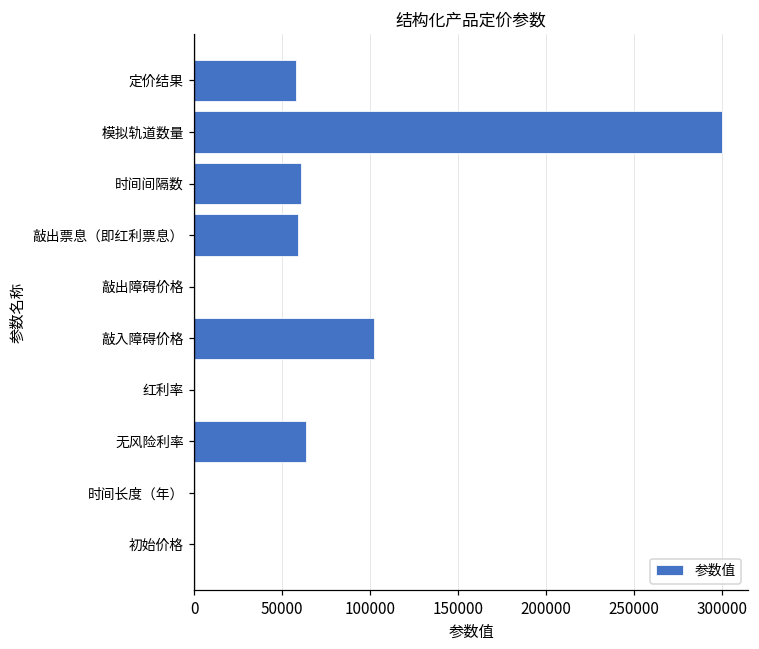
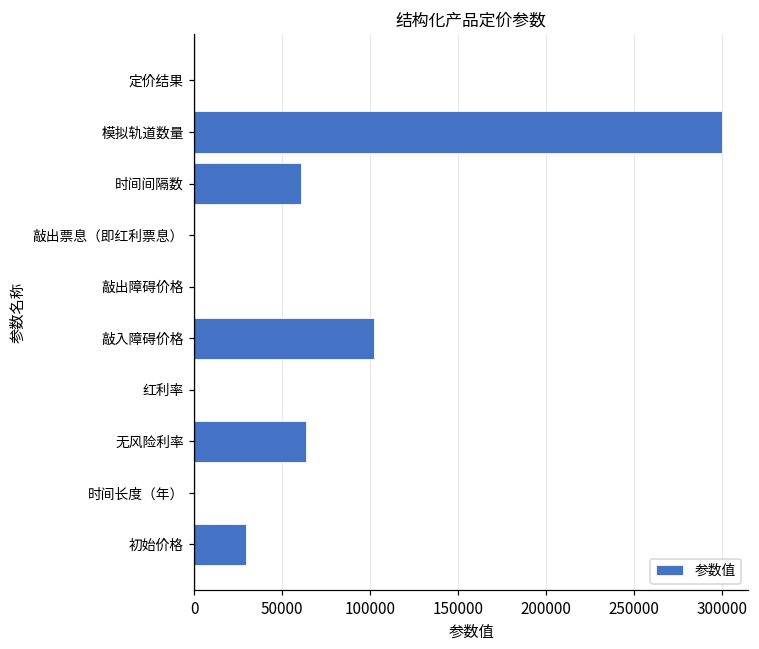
  {
-   "定价结果": 58000,
+   "定价结果": 0,
    "模拟轨道数量": 300000,
    "时间间隔数": 61000,
-   "敲出票息（即红利票息）": 59000,
+   "敲出票息（即红利票息）": 0,
    "敲入障碍价格": 102000,
    "红利率": 0,
    "无风险利率": 63000,
-   "初始价格": 0
+   "初始价格": 29000
  }
